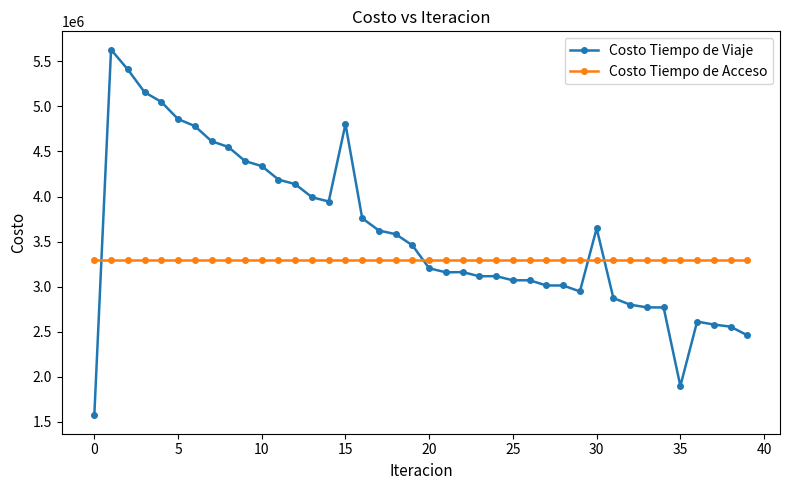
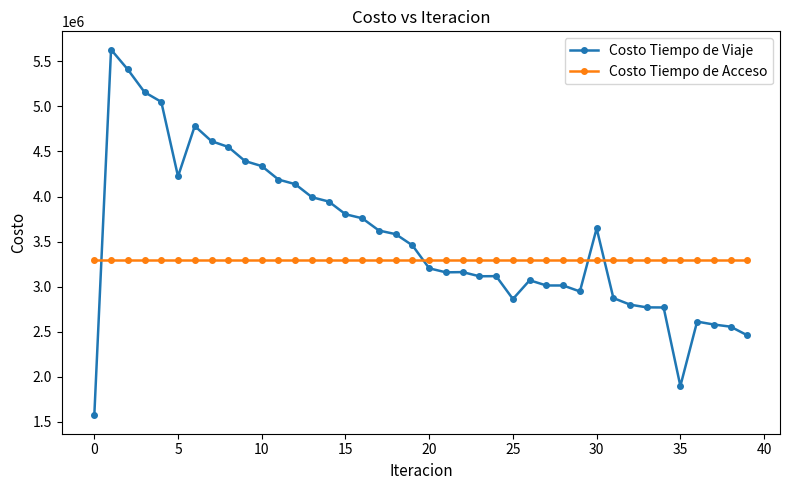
  {
    "Costo Tiempo de Viaje": {
      "0": 1600000,
-     "5": 4900000,
+     "5": 4200000,
      "10": 4300000,
-     "15": 4800000,
+     "15": 3800000,
      "20": 3200000,
-     "25": 3100000,
+     "25": 2900000,
      "30": 3600000,
      "35": 1900000
    },
    "Costo Tiempo de Acceso": {
      "0": 3300000,
      "5": 3300000,
      "10": 3300000,
      "15": 3300000,
      "20": 3300000,
      "25": 3300000,
      "30": 3300000,
      "35": 3300000
    }
  }
